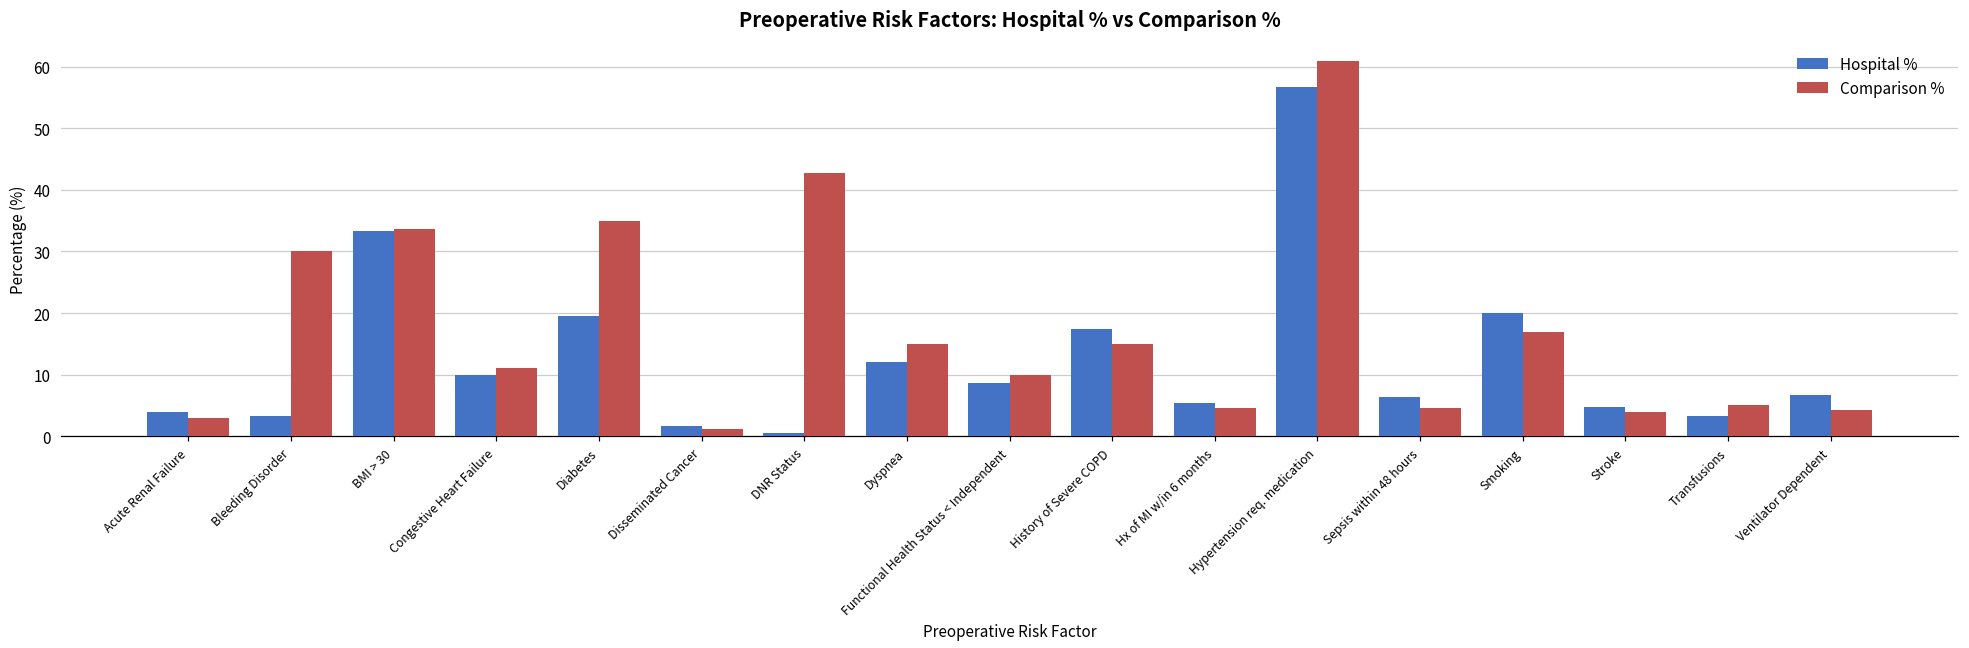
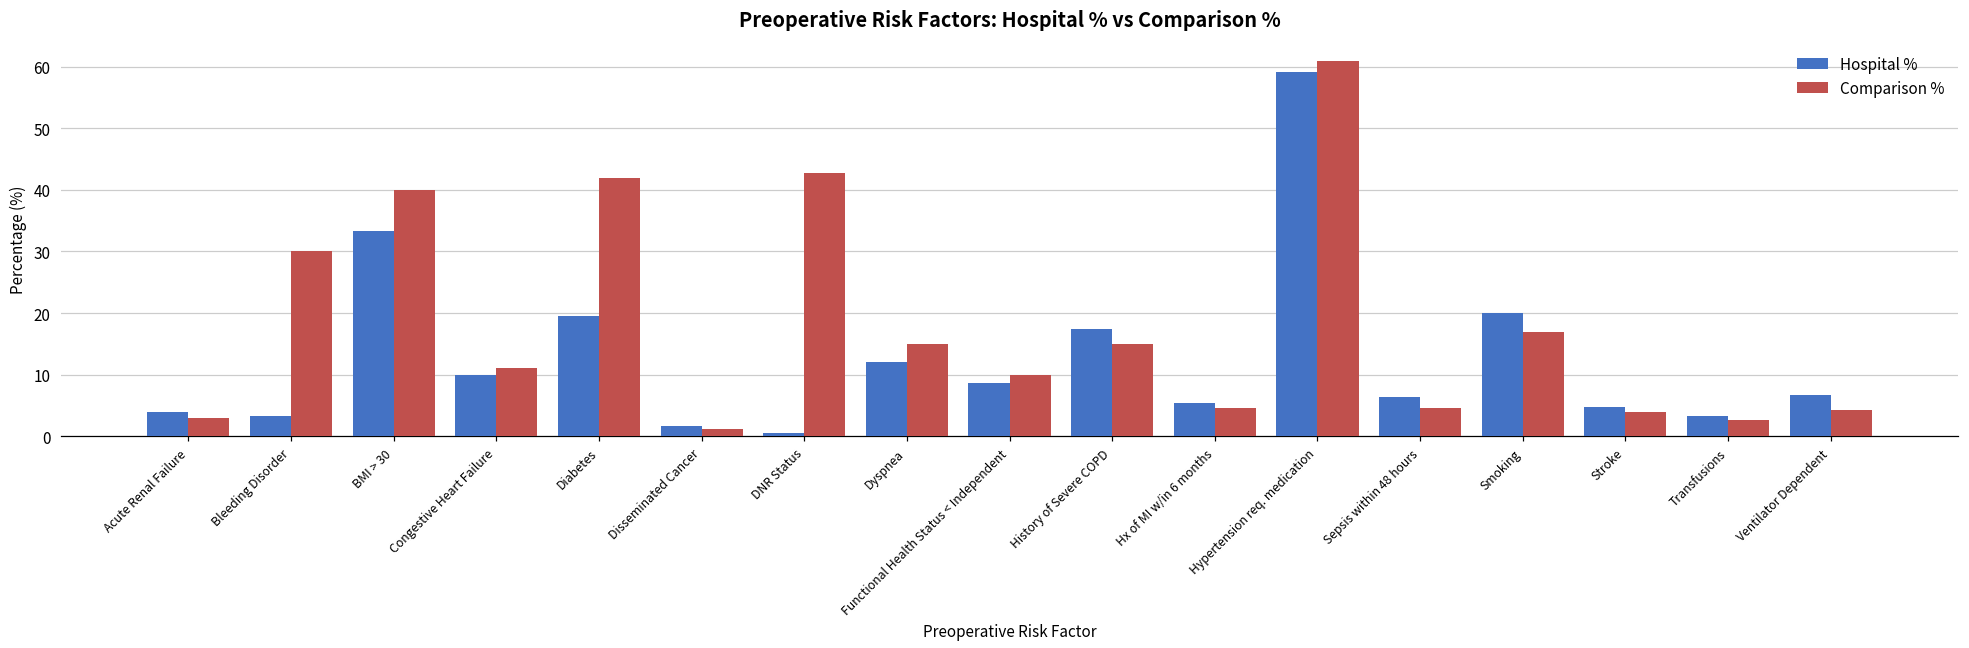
  {
    "Hospital %": {
      "Acute Renal Failure": 4,
      "Bleeding Disorder": 3,
      "BMI > 30": 33,
      "Congestive Heart Failure": 10,
      "Diabetes": 19,
      "Disseminated Cancer": 2,
      "DNR Status": 1,
      "Dyspnea": 12,
      "Functional Health Status < Independent": 9,
      "History of Severe COPD": 17,
      "Hx of MI w/in 6 months": 5,
-     "Hypertension req. medication": 57,
+     "Hypertension req. medication": 59,
      "Sepsis within 48 hours": 6,
      "Smoking": 20,
      "Stroke": 5,
      "Transfusions": 3,
      "Ventilator Dependent": 7
    },
    "Comparison %": {
      "Acute Renal Failure": 3,
      "Bleeding Disorder": 30,
-     "BMI > 30": 34,
+     "BMI > 30": 40,
      "Congestive Heart Failure": 11,
-     "Diabetes": 35,
+     "Diabetes": 42,
      "Disseminated Cancer": 1,
      "DNR Status": 43,
      "Dyspnea": 15,
      "Functional Health Status < Independent": 10,
      "History of Severe COPD": 15,
      "Hx of MI w/in 6 months": 5,
      "Hypertension req. medication": 61,
      "Sepsis within 48 hours": 5,
      "Smoking": 17,
      "Stroke": 4,
-     "Transfusions": 5,
+     "Transfusions": 3,
      "Ventilator Dependent": 4
    }
  }
